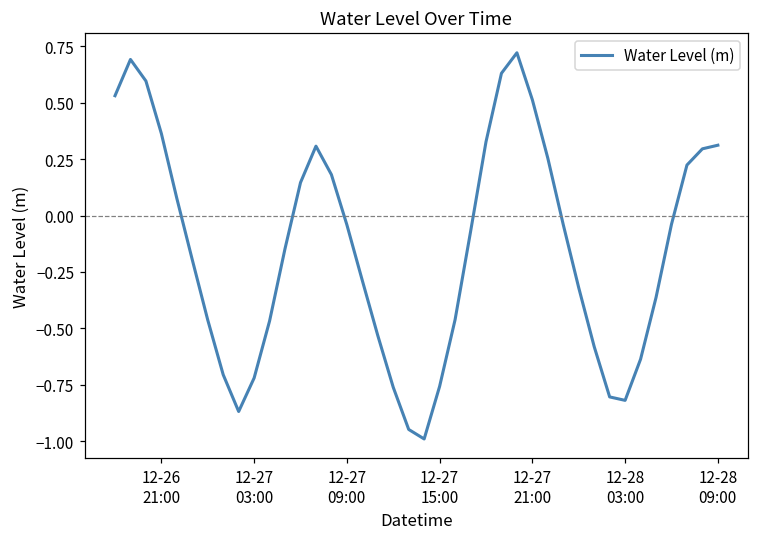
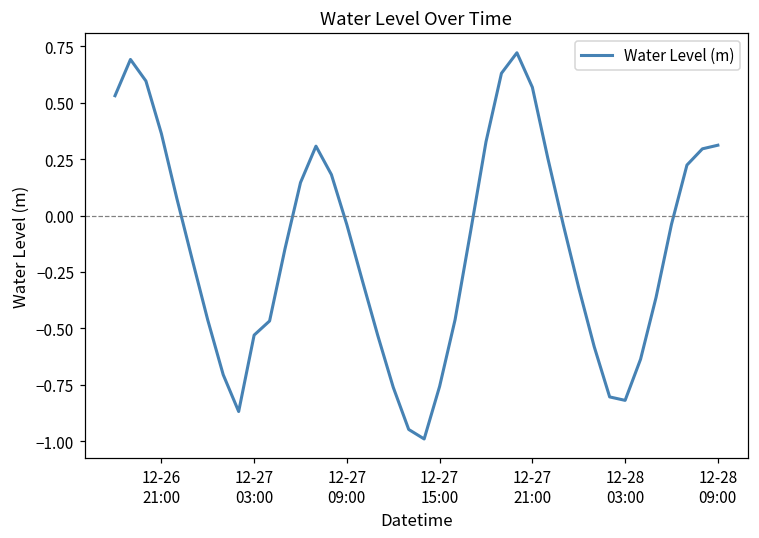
  {
    "12-26 21:00": 0.36,
-   "12-27 03:00": -0.72,
+   "12-27 03:00": -0.53,
    "12-27 09:00": -0.04,
    "12-27 15:00": -0.76,
-   "12-27 21:00": 0.51,
+   "12-27 21:00": 0.57,
    "12-28 03:00": -0.82,
    "12-28 09:00": 0.31
  }
